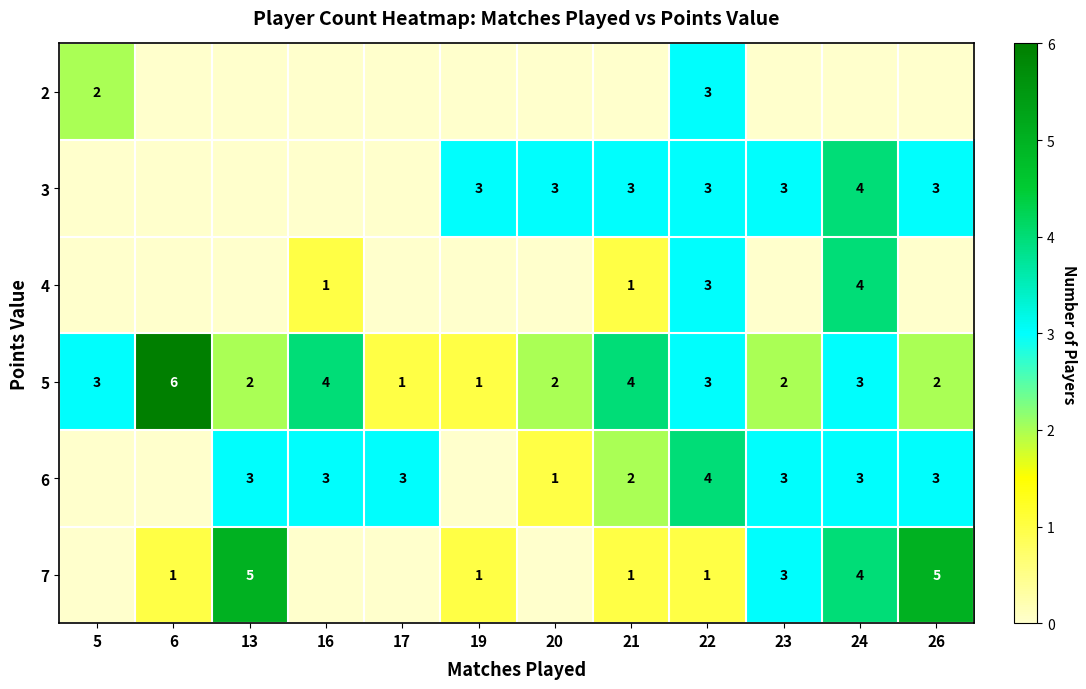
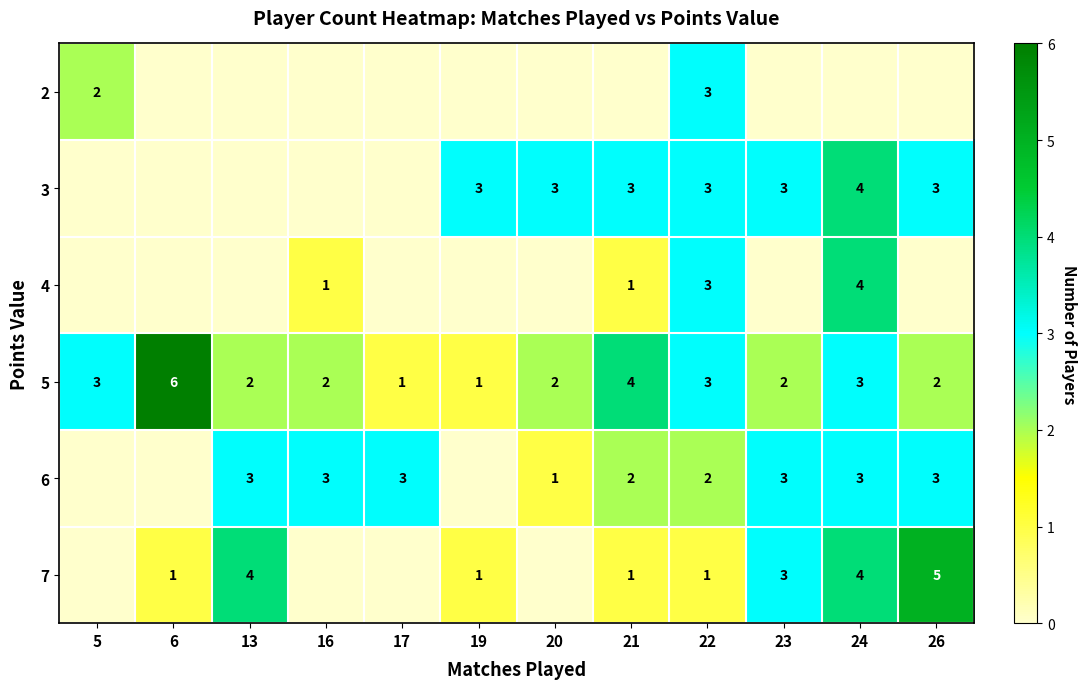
  {
    "2": {
      "5": 2,
      "22": 3
    },
    "3": {
      "19": 3,
      "20": 3,
      "21": 3,
      "22": 3,
      "23": 3,
      "24": 4,
      "26": 3
    },
    "4": {
      "16": 1,
      "21": 1,
      "22": 3,
      "24": 4
    },
    "5": {
      "5": 3,
      "6": 6,
      "13": 2,
-     "16": 4,
+     "16": 2,
      "17": 1,
      "19": 1,
      "20": 2,
      "21": 4,
      "22": 3,
      "23": 2,
      "24": 3,
      "26": 2
    },
    "6": {
      "13": 3,
      "16": 3,
      "17": 3,
      "20": 1,
      "21": 2,
-     "22": 4,
+     "22": 2,
      "23": 3,
      "24": 3,
      "26": 3
    },
    "7": {
      "6": 1,
-     "13": 5,
+     "13": 4,
      "19": 1,
      "21": 1,
      "22": 1,
      "23": 3,
      "24": 4,
      "26": 5
    }
  }
